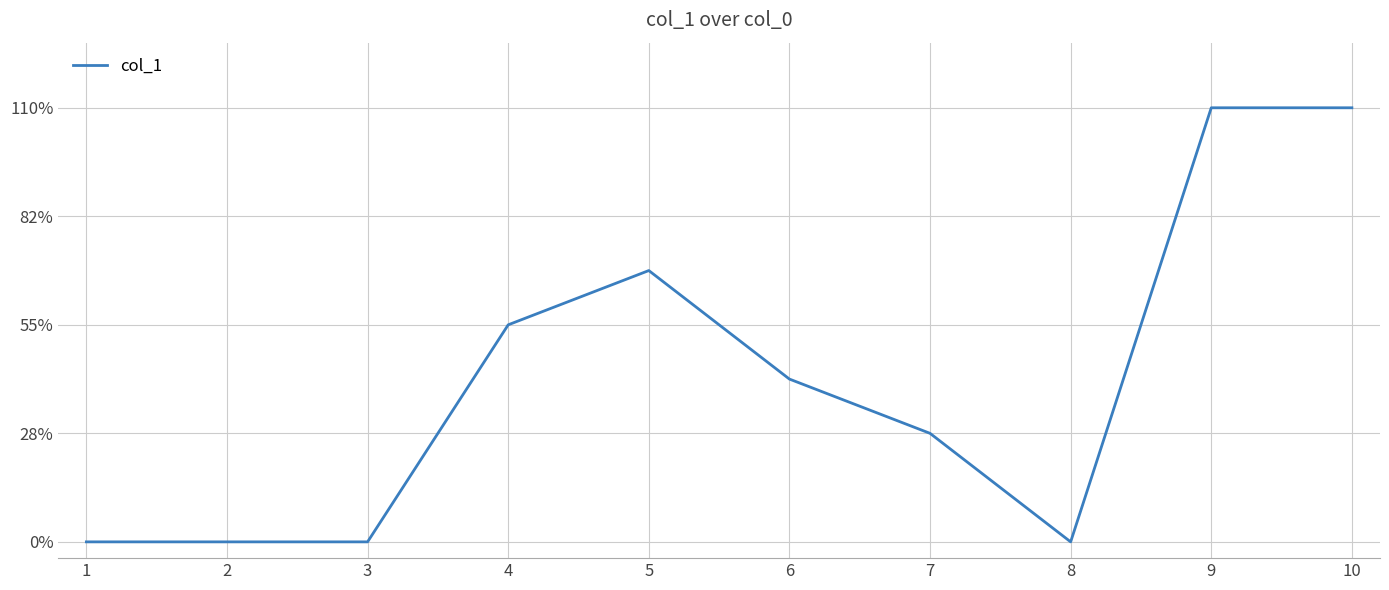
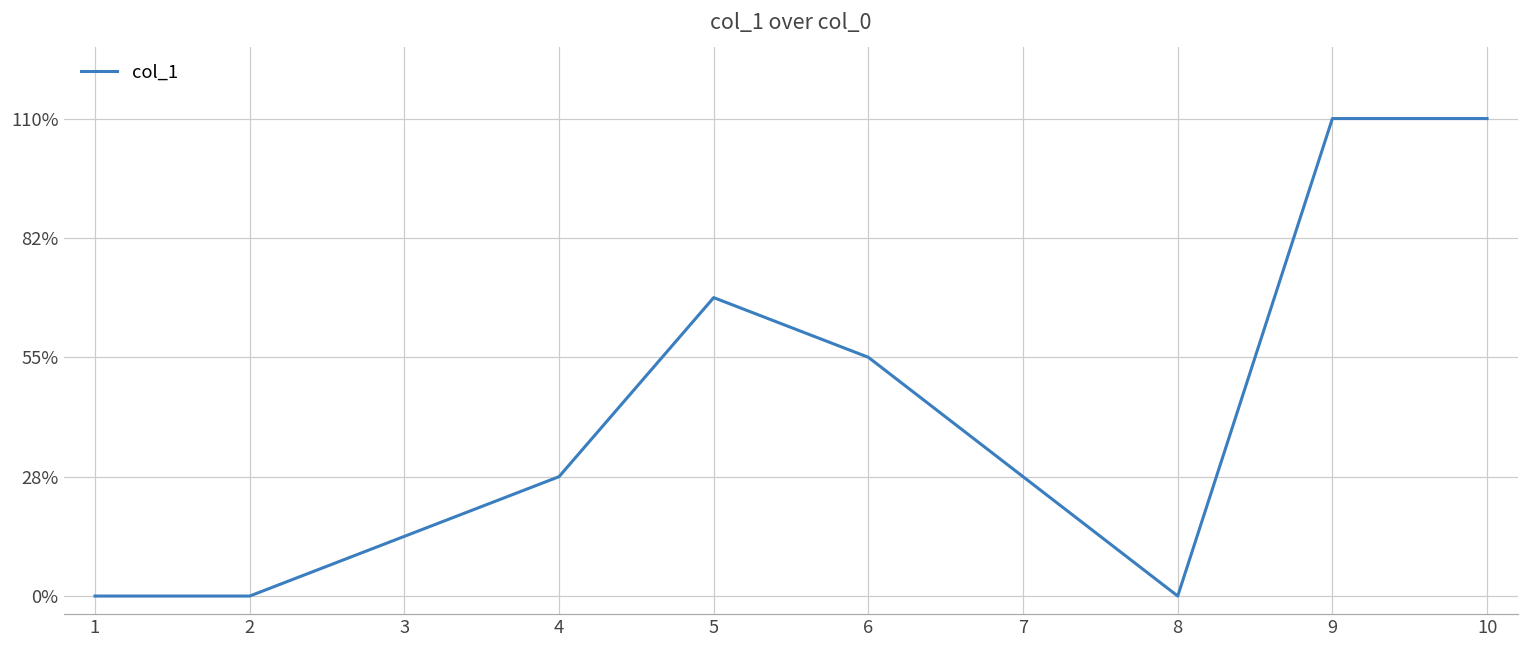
  {
    "1": "0%",
    "2": "0%",
-   "3": "0%",
-   "4": "55%",
+   "3": "14%",
+   "4": "28%",
    "5": "69%",
-   "6": "41%",
+   "6": "55%",
    "7": "28%",
    "8": "0%",
    "9": "110%",
    "10": "110%"
  }
